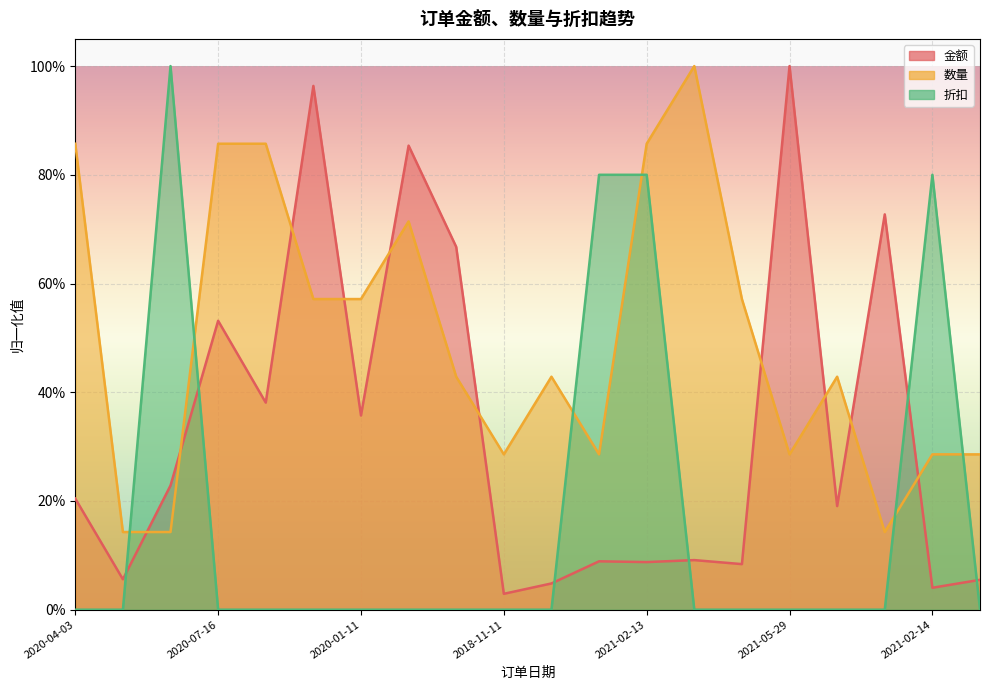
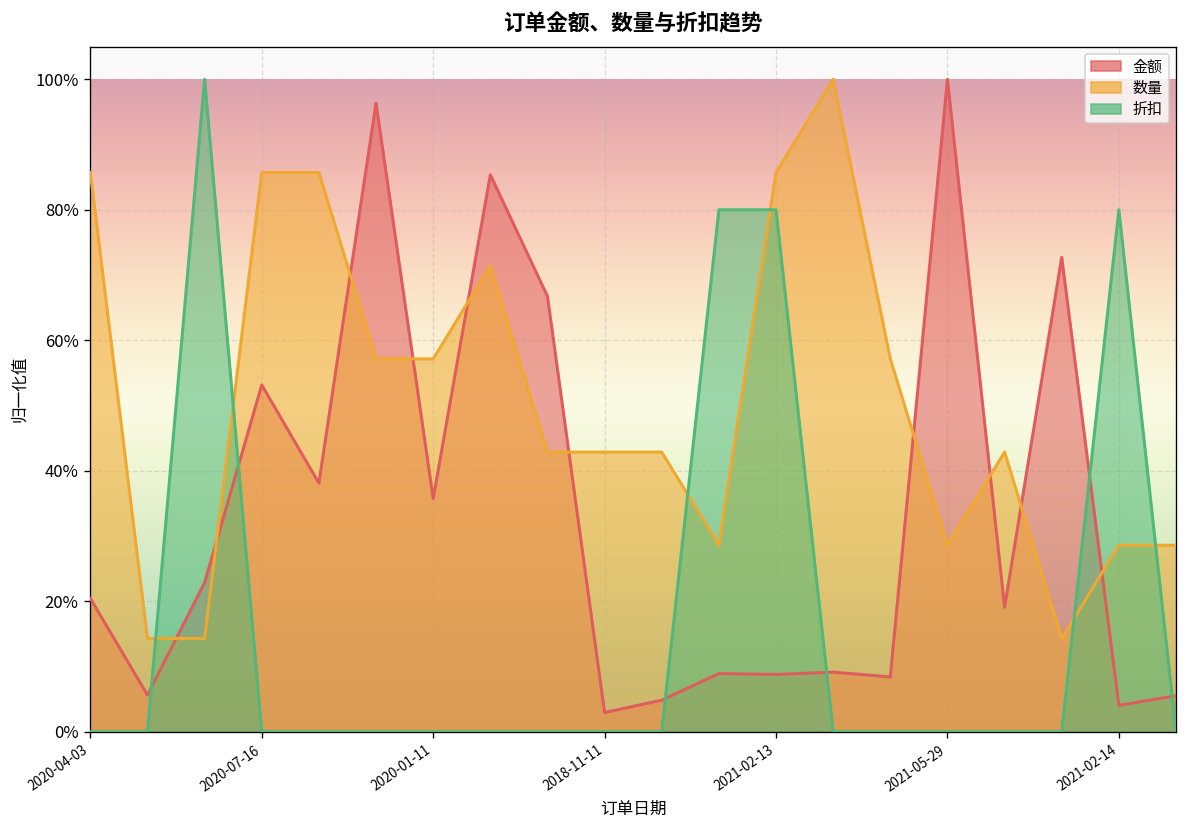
  {
    "金额": {
      "2020-07-16": "53%",
      "2018-11-11": "3%"
    },
    "数量": {
      "2020-07-16": "86%",
-     "2018-11-11": "29%"
+     "2018-11-11": "43%"
    },
    "折扣": {
      "2020-07-16": "0%",
      "2018-11-11": "0%"
    }
  }
